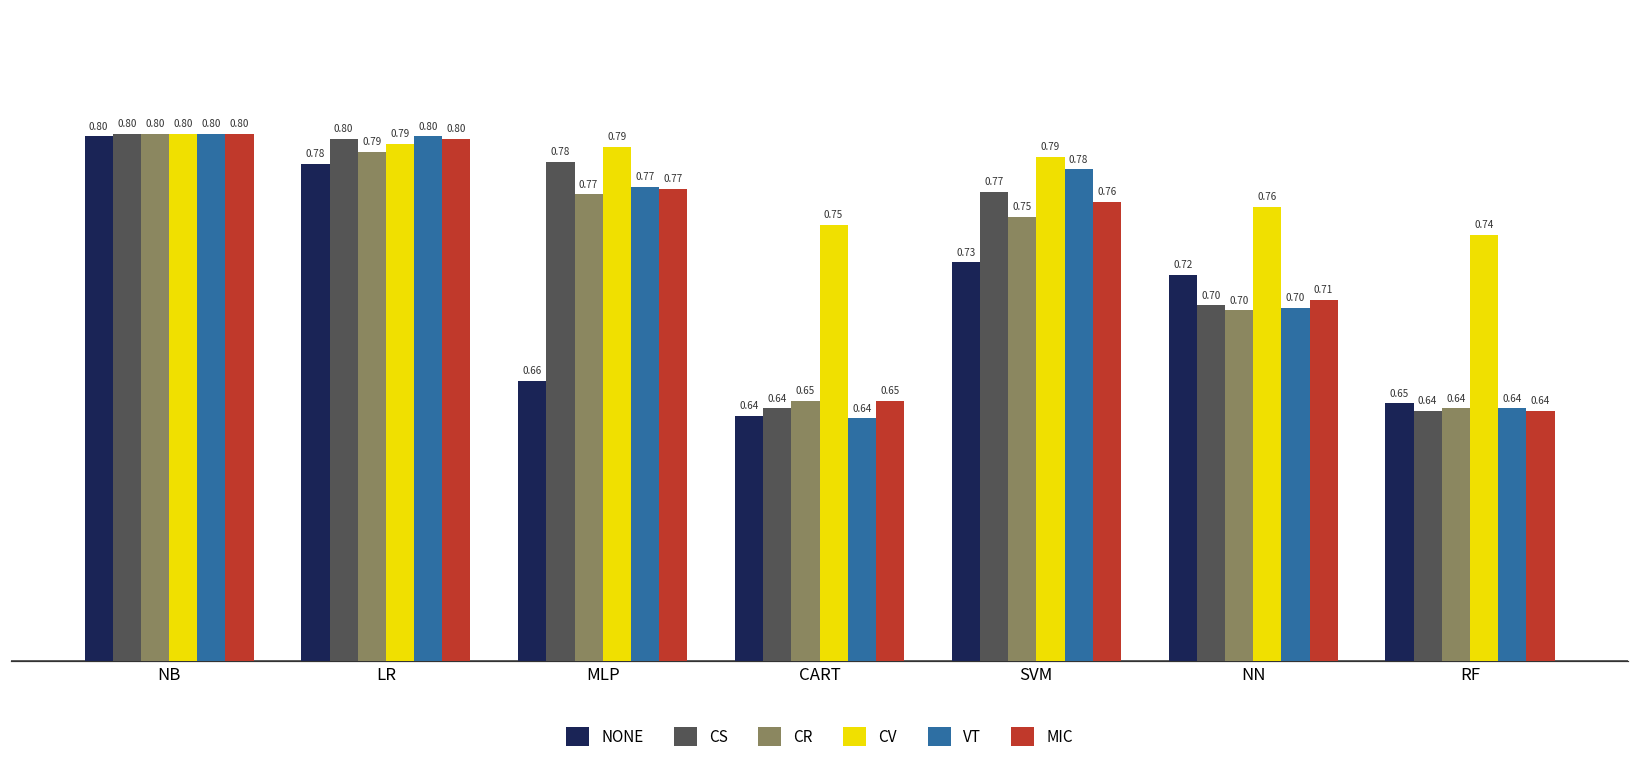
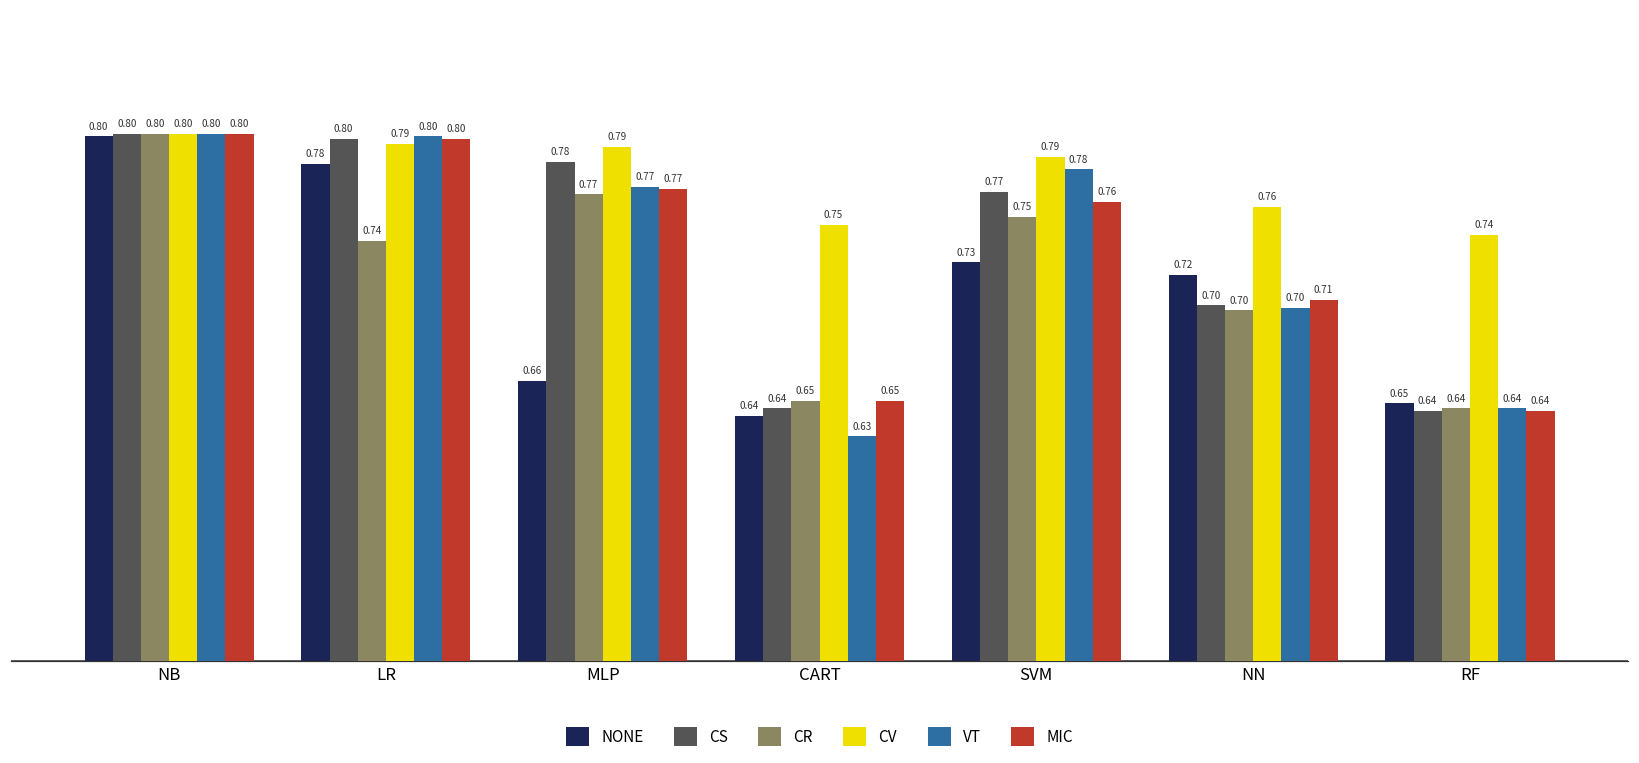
  {
    "NONE": {
      "NB": 0.80,
      "LR": 0.78,
      "MLP": 0.66,
      "CART": 0.64,
      "SVM": 0.73,
      "NN": 0.72,
      "RF": 0.65
    },
    "CS": {
      "NB": 0.80,
      "LR": 0.80,
      "MLP": 0.78,
      "CART": 0.64,
      "SVM": 0.77,
      "NN": 0.70,
      "RF": 0.64
    },
    "CR": {
      "NB": 0.80,
-     "LR": 0.79,
+     "LR": 0.74,
      "MLP": 0.77,
      "CART": 0.65,
      "SVM": 0.75,
      "NN": 0.70,
      "RF": 0.64
    },
    "CV": {
      "NB": 0.80,
      "LR": 0.79,
      "MLP": 0.79,
      "CART": 0.75,
      "SVM": 0.79,
      "NN": 0.76,
      "RF": 0.74
    },
    "VT": {
      "NB": 0.80,
      "LR": 0.80,
      "MLP": 0.77,
-     "CART": 0.64,
+     "CART": 0.63,
      "SVM": 0.78,
      "NN": 0.70,
      "RF": 0.64
    },
    "MIC": {
      "NB": 0.80,
      "LR": 0.80,
      "MLP": 0.77,
      "CART": 0.65,
      "SVM": 0.76,
      "NN": 0.71,
      "RF": 0.64
    }
  }
